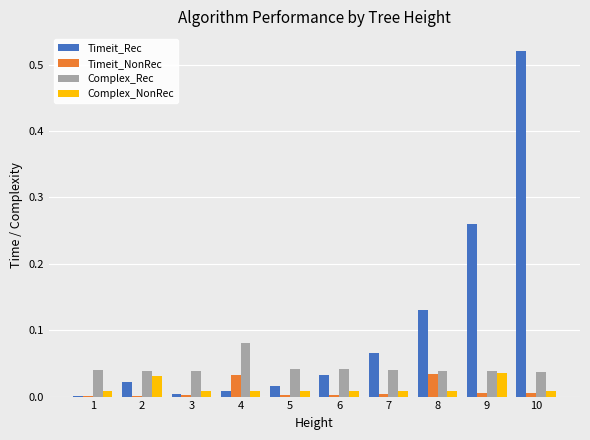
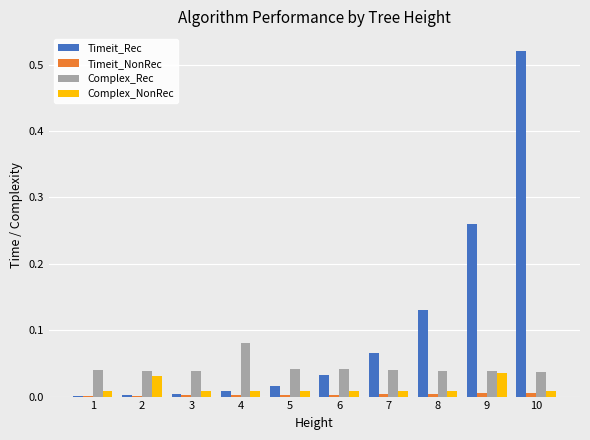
  {
    "Timeit_Rec": {
-     "2": 0.02,
+     "2": 0.00,
      "3": 0.00,
      "4": 0.01,
      "5": 0.02,
      "6": 0.03,
      "7": 0.07,
      "8": 0.13,
      "9": 0.26,
      "10": 0.52
    },
    "Timeit_NonRec": {
-     "4": 0.03,
+     "4": 0.00,
      "7": 0.00,
-     "8": 0.03,
+     "8": 0.00,
      "9": 0.01,
      "10": 0.01
    },
    "Complex_Rec": {
      "1": 0.04,
      "2": 0.04,
      "3": 0.04,
      "4": 0.08,
      "5": 0.04,
      "6": 0.04,
      "7": 0.04,
      "8": 0.04,
      "9": 0.04,
      "10": 0.04
    },
    "Complex_NonRec": {
      "1": 0.01,
      "2": 0.03,
      "3": 0.01,
      "4": 0.01,
      "5": 0.01,
      "6": 0.01,
      "7": 0.01,
      "8": 0.01,
      "9": 0.04,
      "10": 0.01
    }
  }
